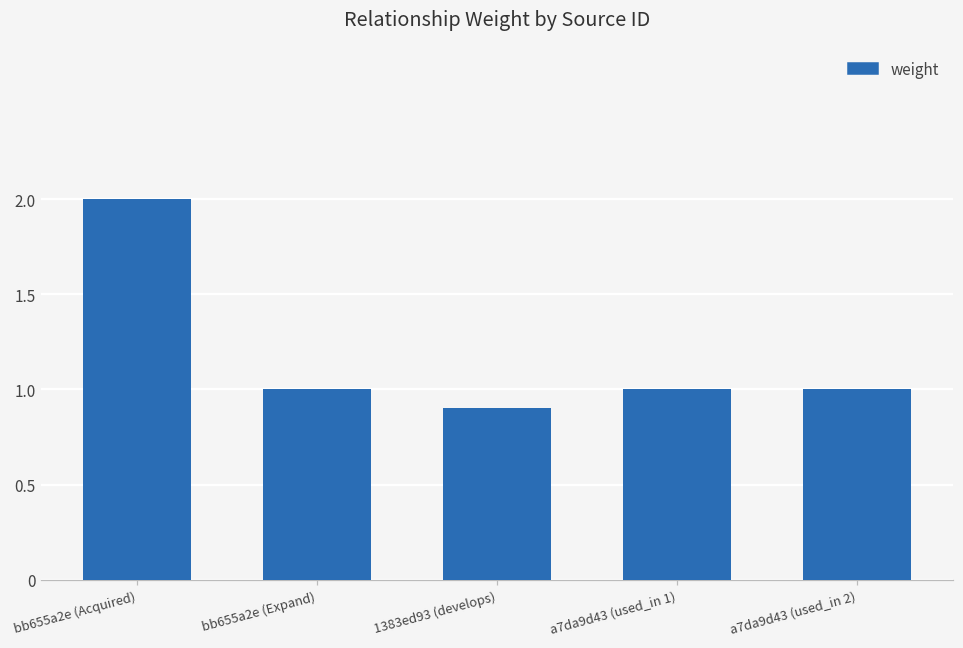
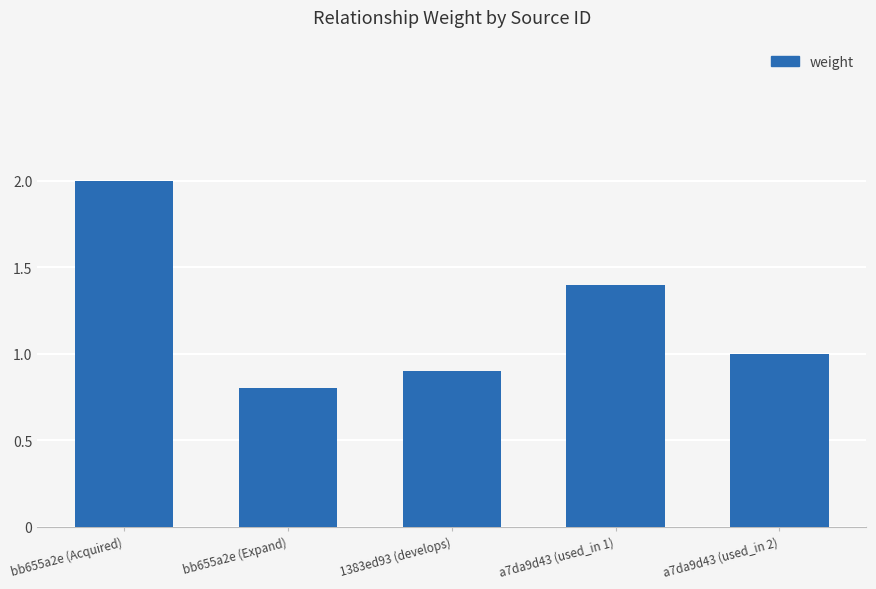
  {
    "bb655a2e (Acquired)": 2.0,
-   "bb655a2e (Expand)": 1.0,
+   "bb655a2e (Expand)": 0.8,
    "1383ed93 (develops)": 0.9,
-   "a7da9d43 (used_in 1)": 1.0,
+   "a7da9d43 (used_in 1)": 1.4,
    "a7da9d43 (used_in 2)": 1.0
  }
